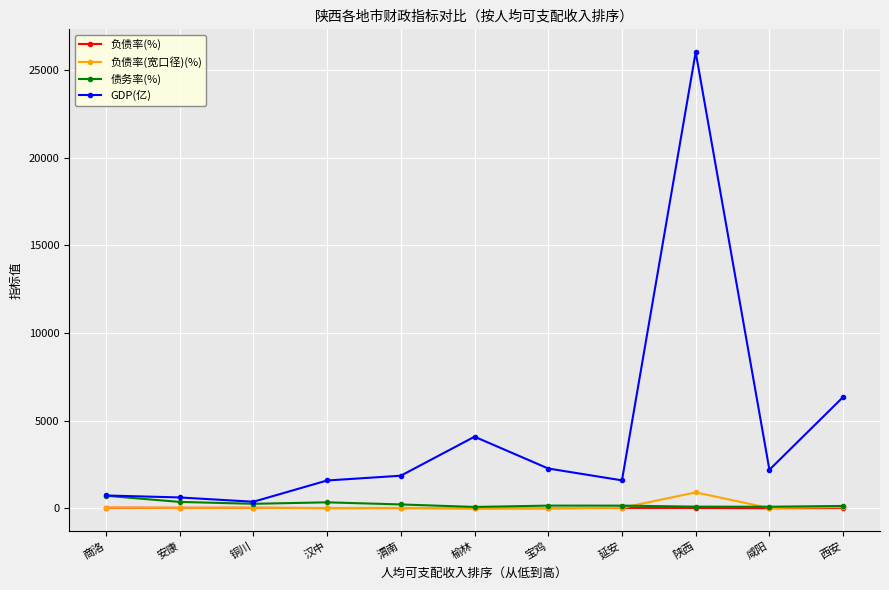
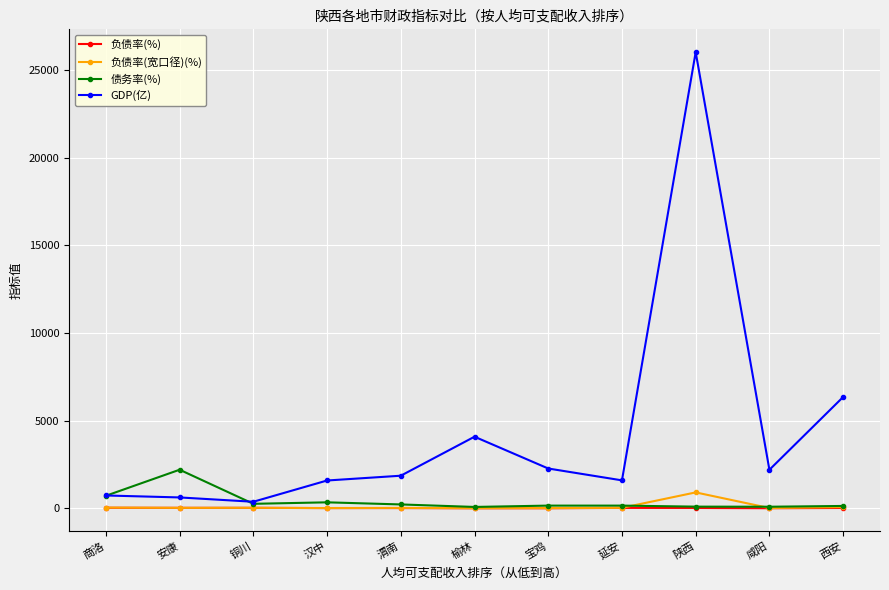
  {
    "负债率(宽口径)(%)": {
      "陕西": 900
    },
    "债务率(%)": {
-     "安康": 400,
+     "安康": 2200,
      "汉中": 300,
      "渭南": 200
    },
    "GDP(亿)": {
      "安康": 600,
      "汉中": 1600,
      "渭南": 1900,
      "榆林": 4100,
      "宝鸡": 2300,
      "延安": 1600,
      "陕西": 26000,
      "咸阳": 2200,
      "西安": 6400
    }
  }
